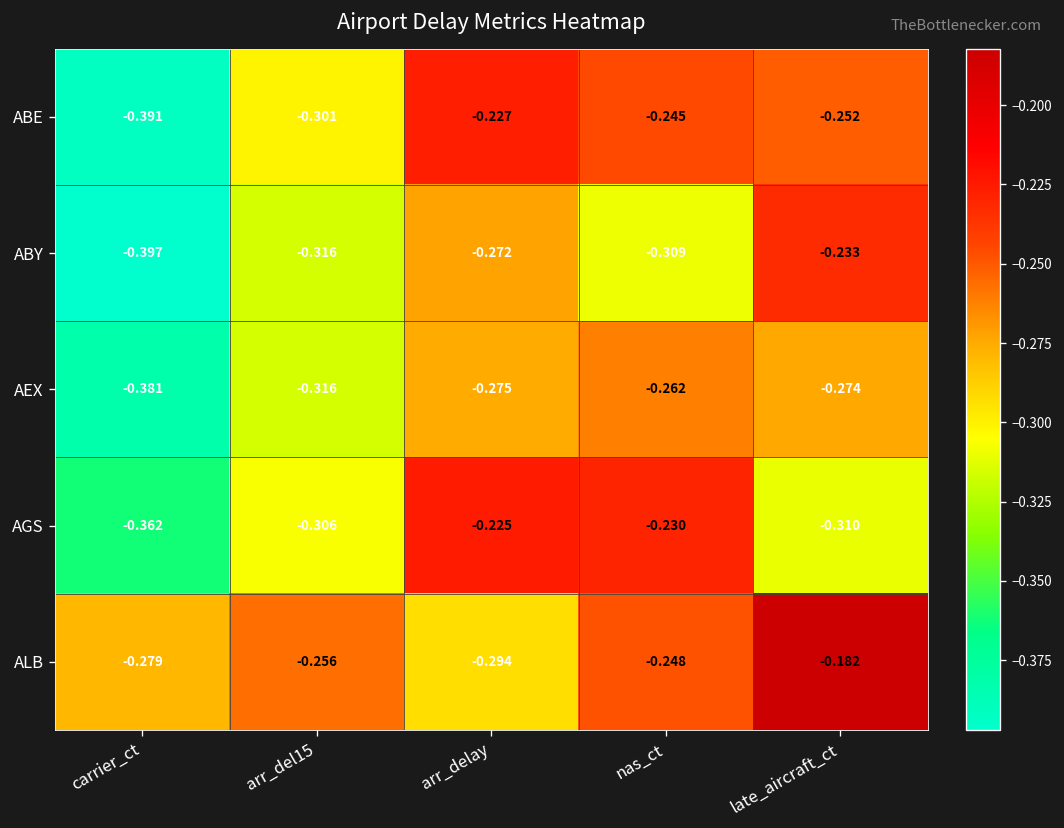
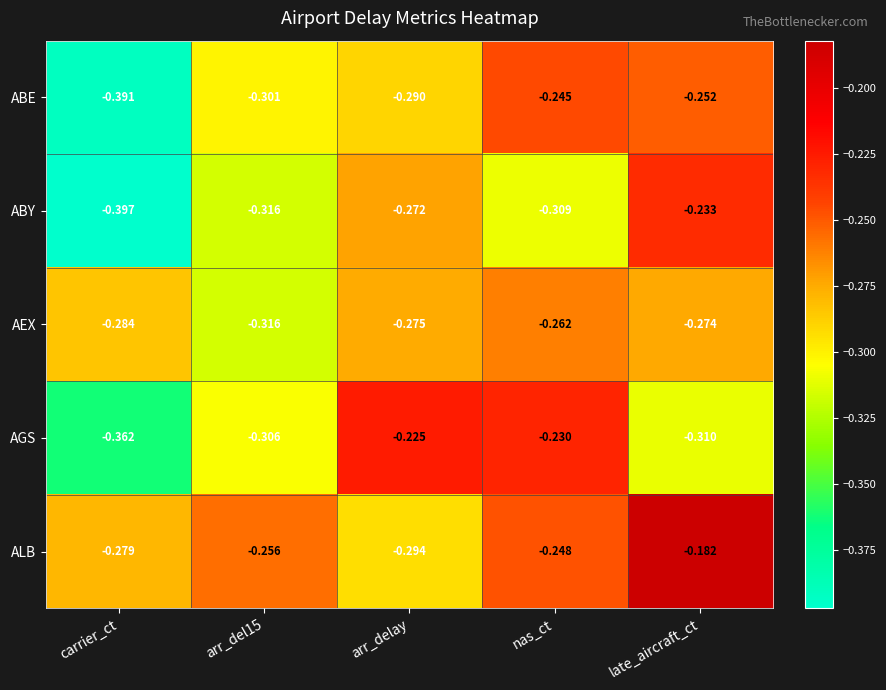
  {
    "ABE": {
      "carrier_ct": -0.391,
      "arr_del15": -0.301,
-     "arr_delay": -0.227,
+     "arr_delay": -0.290,
      "nas_ct": -0.245,
      "late_aircraft_ct": -0.252
    },
    "ABY": {
      "carrier_ct": -0.397,
      "arr_del15": -0.316,
      "arr_delay": -0.272,
      "nas_ct": -0.309,
      "late_aircraft_ct": -0.233
    },
    "AEX": {
-     "carrier_ct": -0.381,
+     "carrier_ct": -0.284,
      "arr_del15": -0.316,
      "arr_delay": -0.275,
      "nas_ct": -0.262,
      "late_aircraft_ct": -0.274
    },
    "AGS": {
      "carrier_ct": -0.362,
      "arr_del15": -0.306,
      "arr_delay": -0.225,
      "nas_ct": -0.230,
      "late_aircraft_ct": -0.310
    },
    "ALB": {
      "carrier_ct": -0.279,
      "arr_del15": -0.256,
      "arr_delay": -0.294,
      "nas_ct": -0.248,
      "late_aircraft_ct": -0.182
    }
  }
